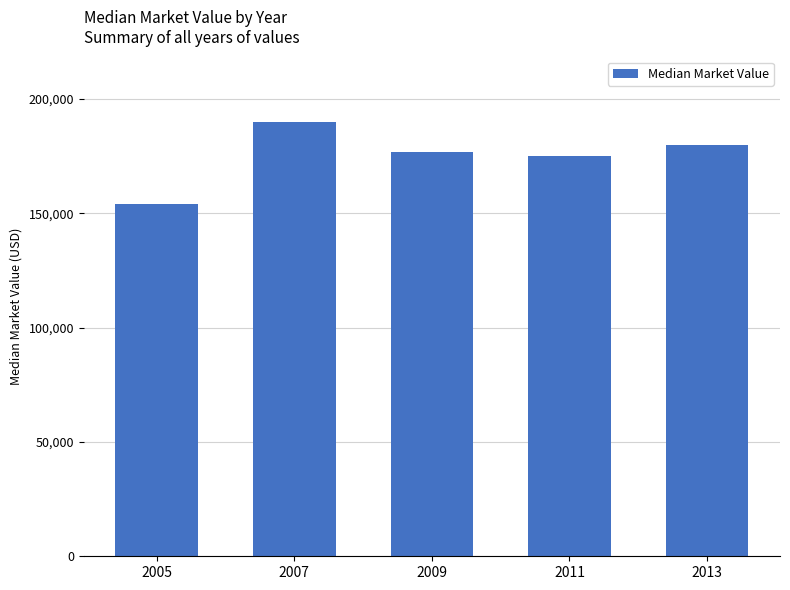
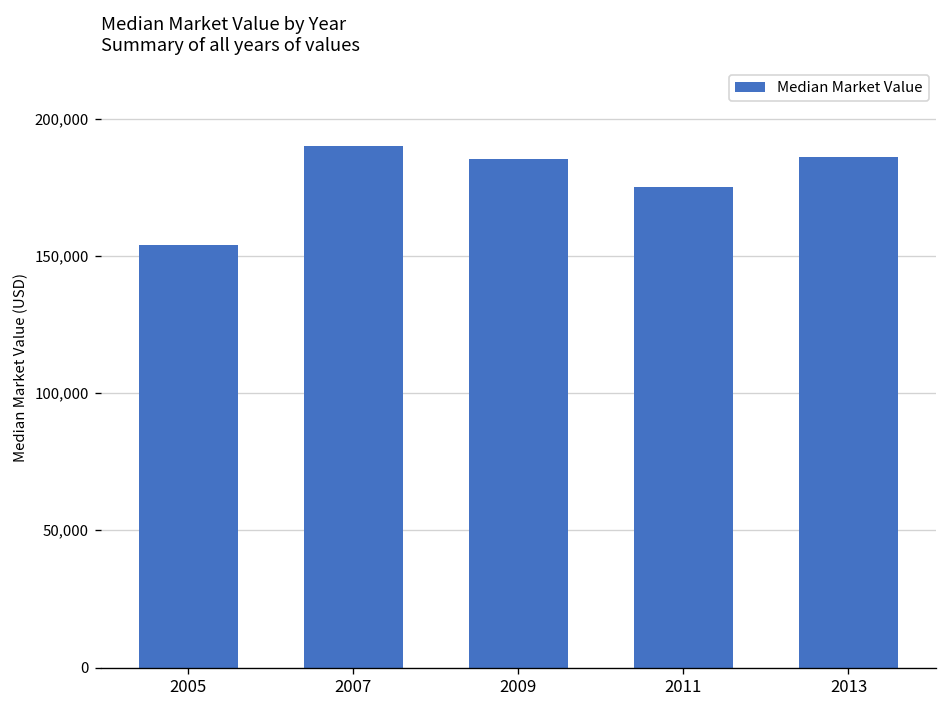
  {
    "2005": "154,000",
    "2007": "190,000",
-   "2009": "177,000",
+   "2009": "185,000",
    "2011": "175,000",
-   "2013": "180,000"
+   "2013": "186,000"
  }
